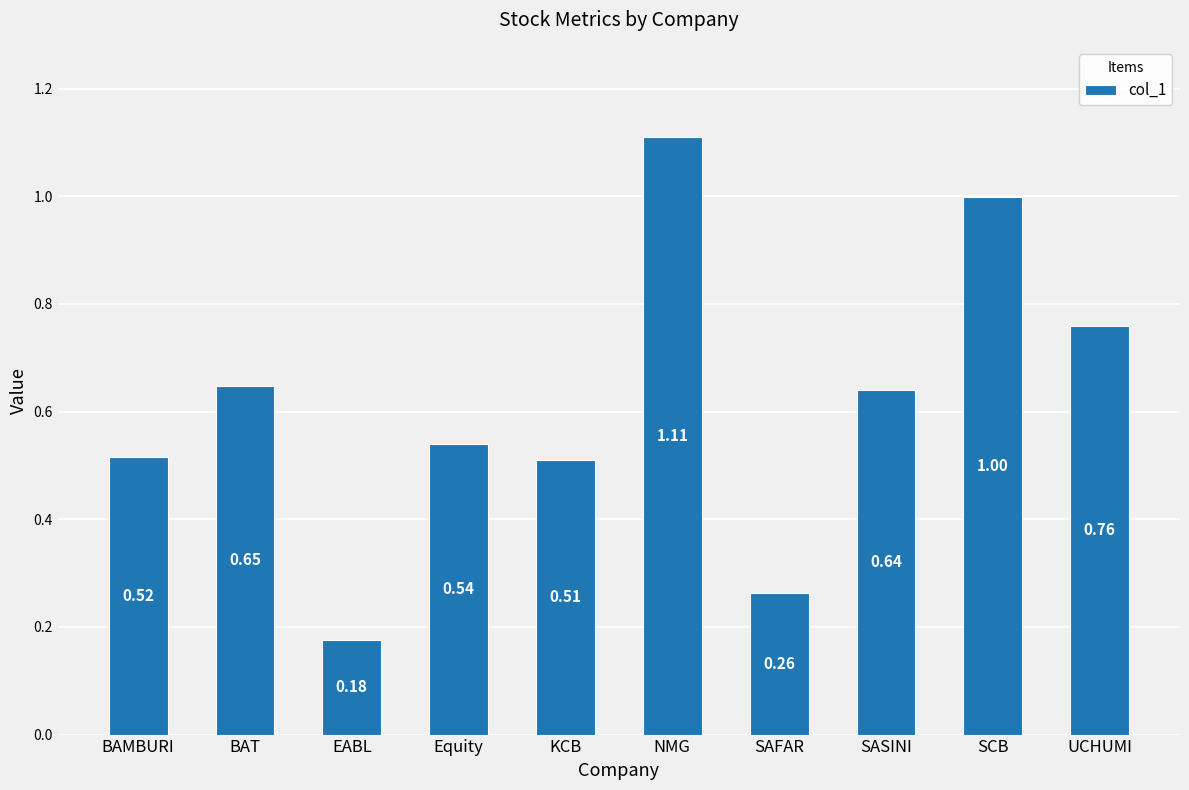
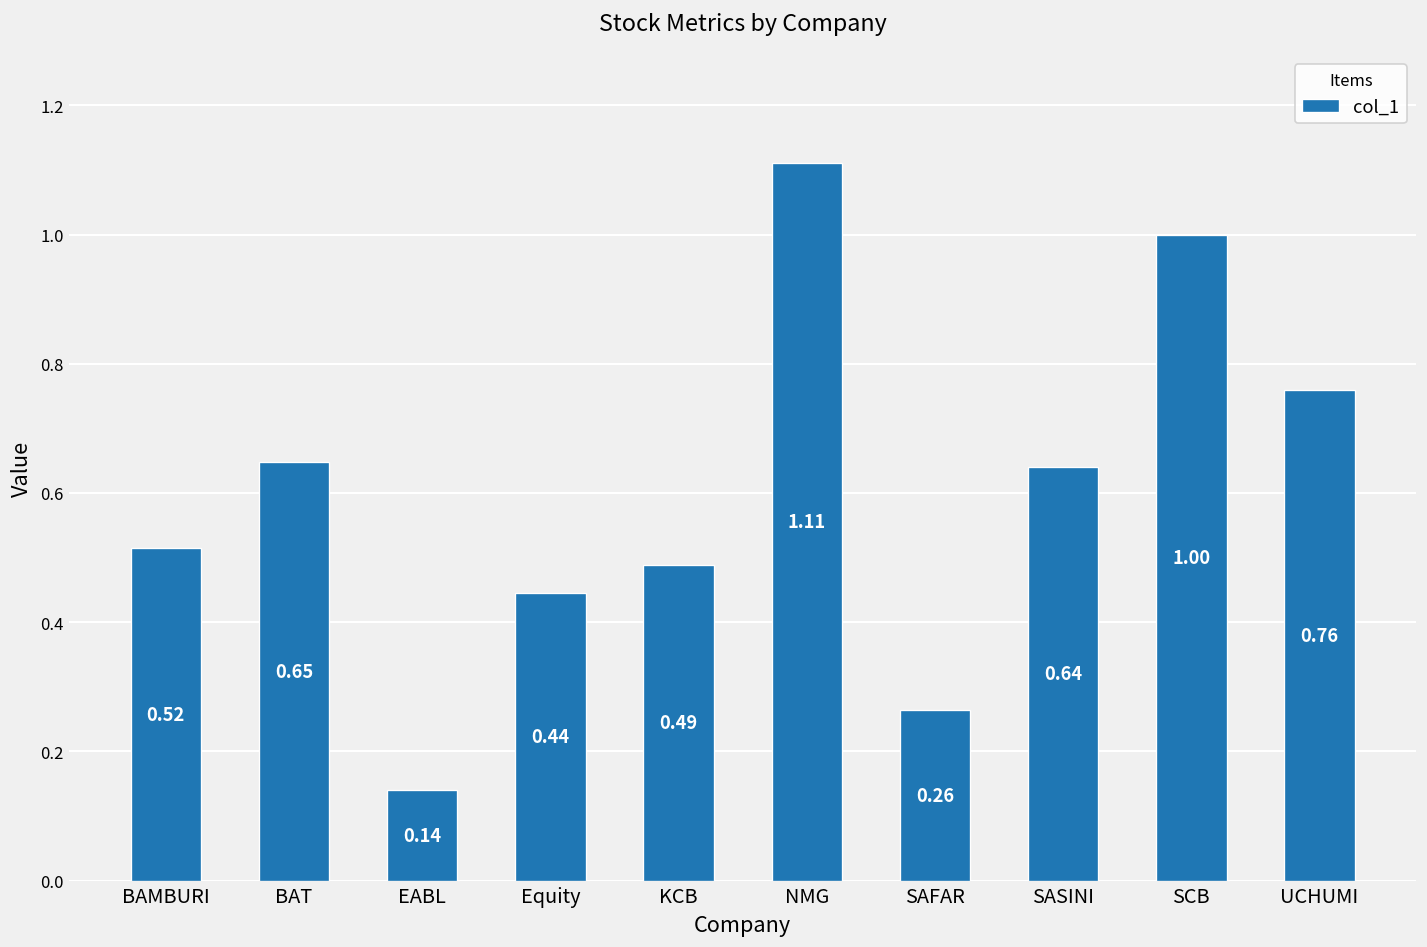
  {
    "BAMBURI": 0.52,
    "BAT": 0.65,
-   "EABL": 0.18,
-   "Equity": 0.54,
-   "KCB": 0.51,
+   "EABL": 0.14,
+   "Equity": 0.44,
+   "KCB": 0.49,
    "NMG": 1.11,
    "SAFAR": 0.26,
    "SASINI": 0.64,
    "SCB": 1.00,
    "UCHUMI": 0.76
  }
